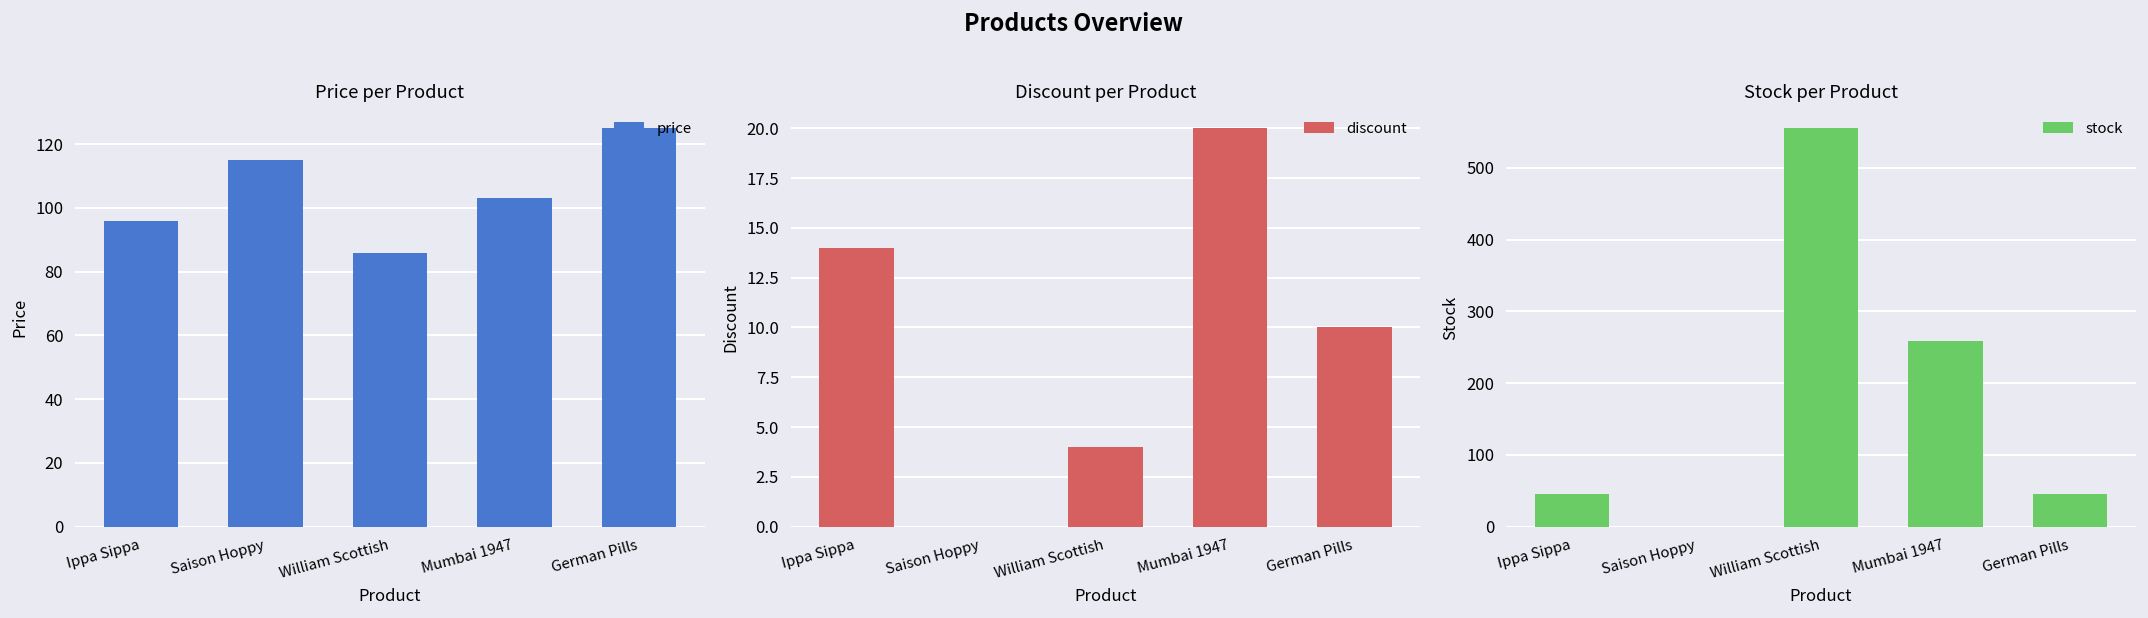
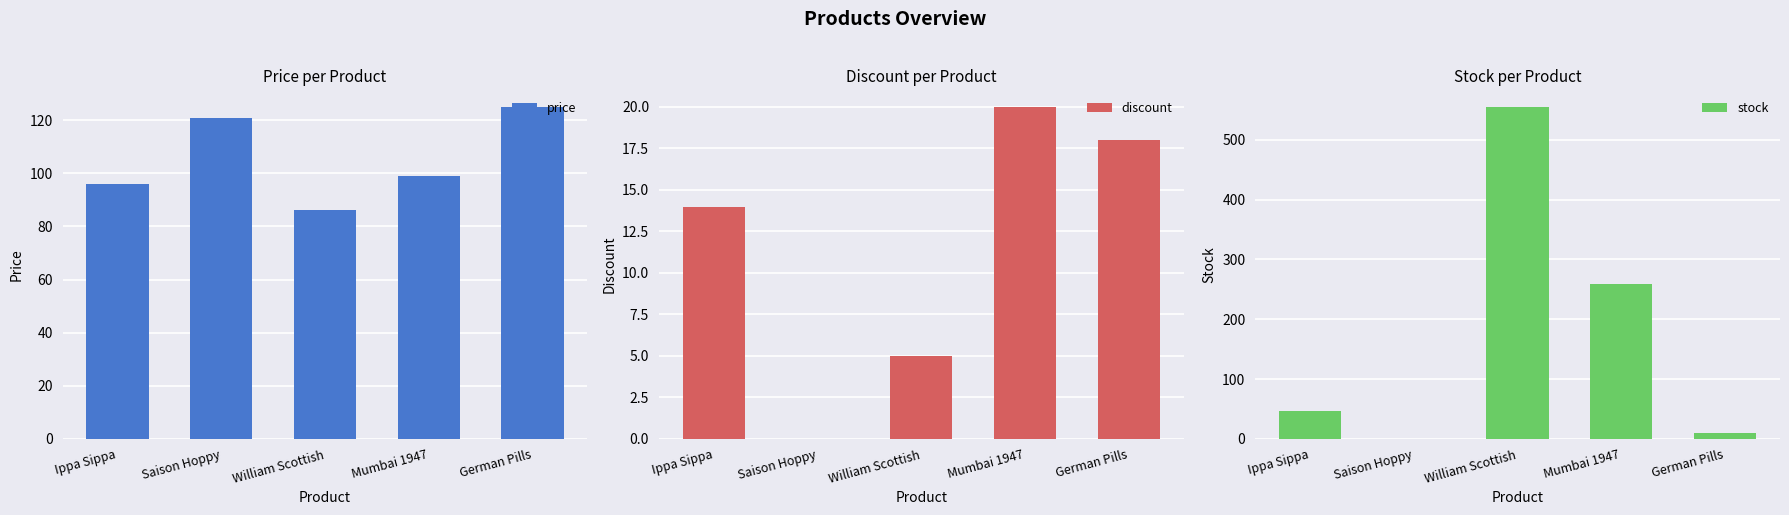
  {
    "Price per Product": {
      "Ippa Sippa": 96,
-     "Saison Hoppy": 115,
+     "Saison Hoppy": 121,
      "William Scottish": 86,
-     "Mumbai 1947": 103,
+     "Mumbai 1947": 99,
      "German Pills": 125
    },
    "Discount per Product": {
      "Ippa Sippa": 14,
      "Saison Hoppy": 0,
-     "William Scottish": 4,
+     "William Scottish": 5,
      "Mumbai 1947": 20,
-     "German Pills": 10
+     "German Pills": 18
    },
    "Stock per Product": {
      "Ippa Sippa": 50,
      "Saison Hoppy": 0,
      "William Scottish": 560,
      "Mumbai 1947": 260,
-     "German Pills": 50
+     "German Pills": 10
    }
  }
